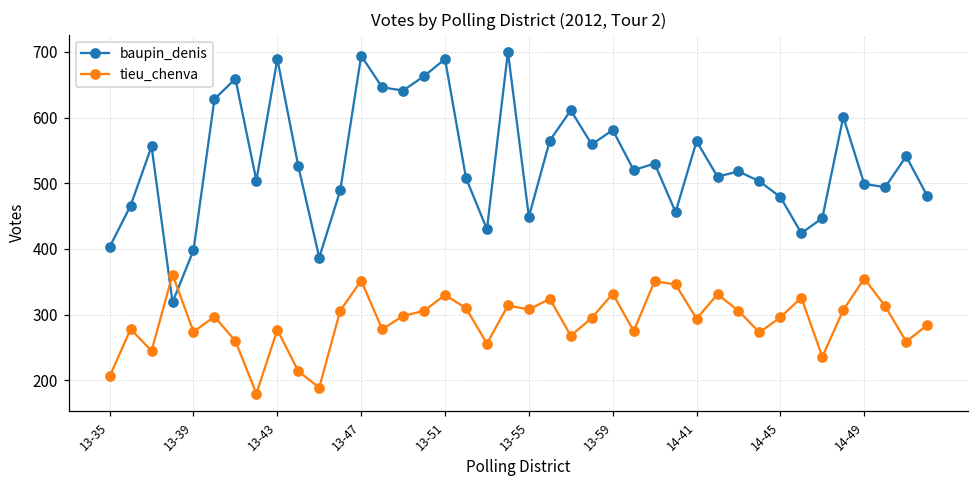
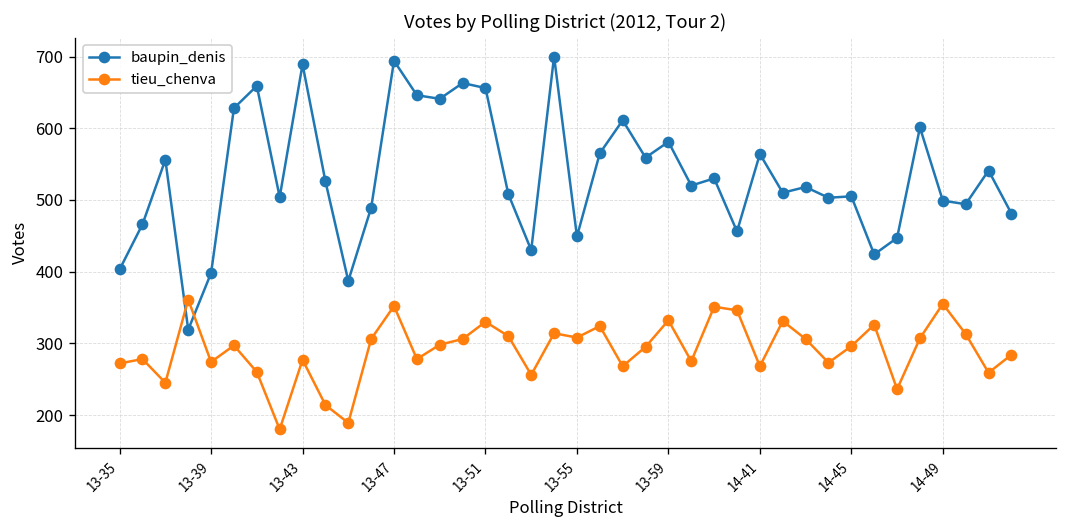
  {
    "baupin_denis": {
      "13-35": 400,
      "13-39": 400,
      "13-43": 690,
      "13-47": 690,
-     "13-51": 690,
+     "13-51": 660,
      "13-55": 450,
      "13-59": 580,
      "14-41": 560,
-     "14-45": 480,
+     "14-45": 510,
      "14-49": 500
    },
    "tieu_chenva": {
-     "13-35": 210,
+     "13-35": 270,
      "13-39": 270,
      "13-43": 280,
      "13-47": 350,
      "13-51": 330,
      "13-55": 310,
      "13-59": 330,
-     "14-41": 290,
+     "14-41": 270,
      "14-45": 300,
      "14-49": 360
    }
  }
